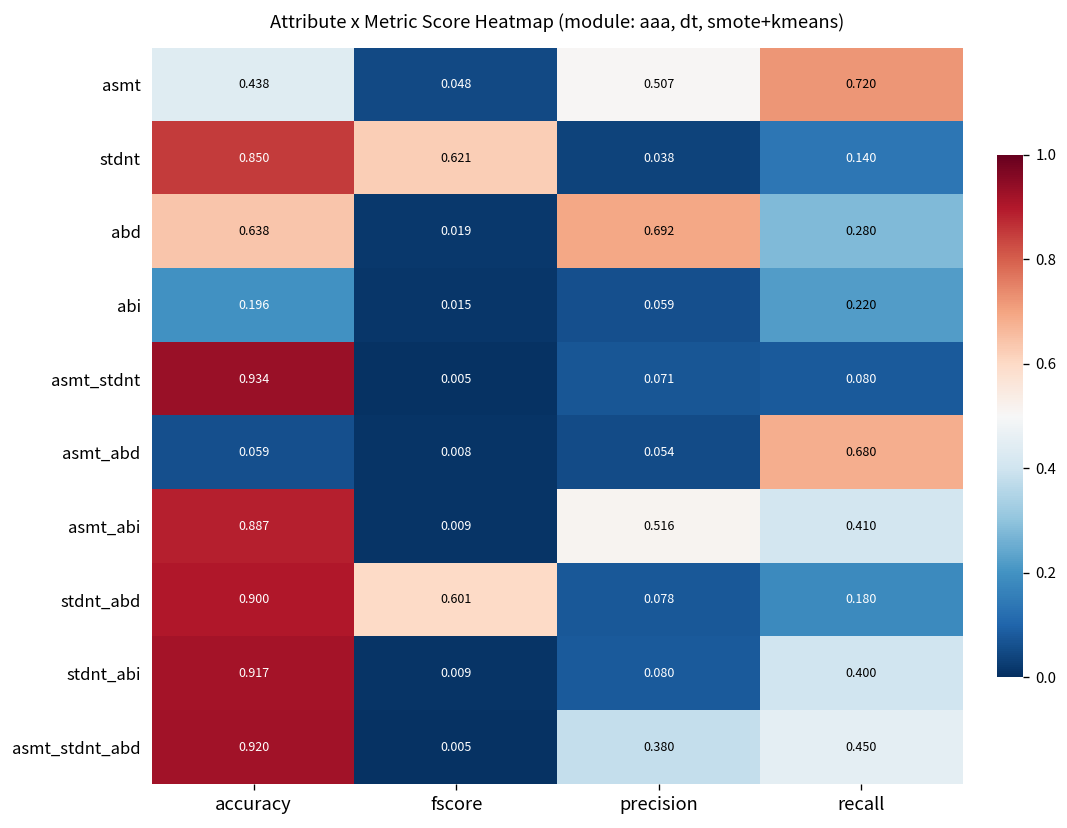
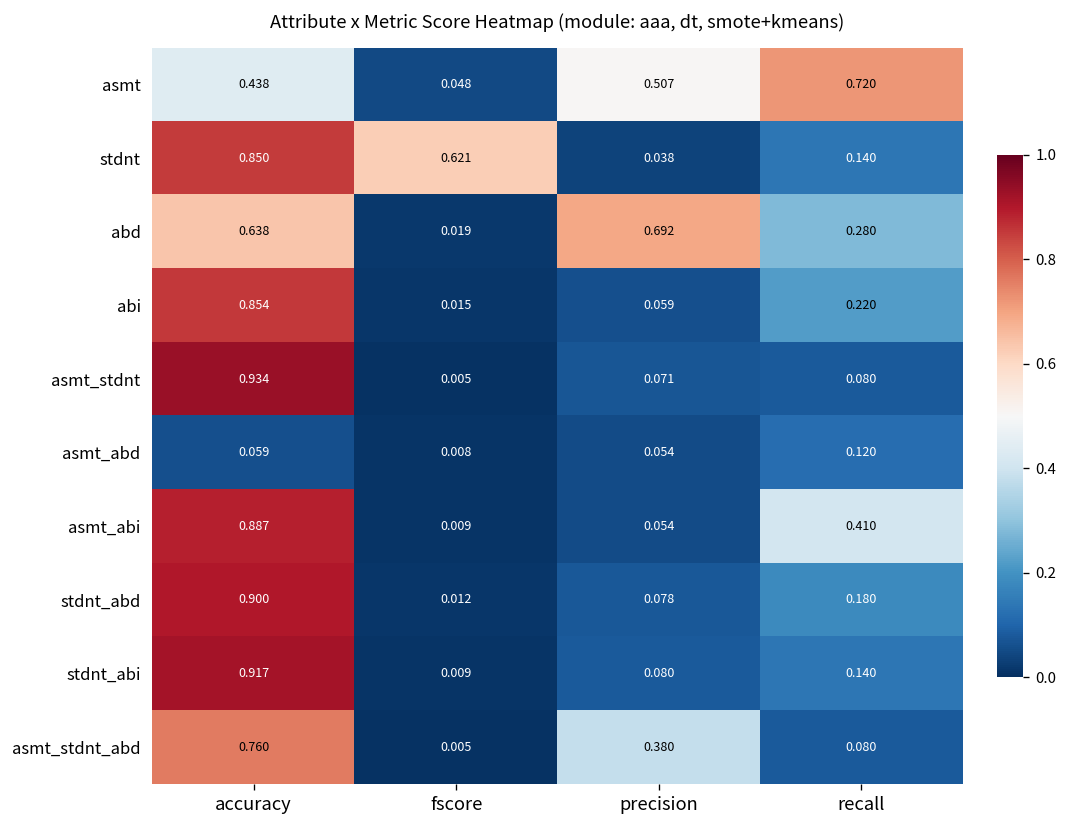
  {
    "asmt": {
      "accuracy": 0.438,
      "fscore": 0.048,
      "precision": 0.507,
      "recall": 0.720
    },
    "stdnt": {
      "accuracy": 0.850,
      "fscore": 0.621,
      "precision": 0.038,
      "recall": 0.140
    },
    "abd": {
      "accuracy": 0.638,
      "fscore": 0.019,
      "precision": 0.692,
      "recall": 0.280
    },
    "abi": {
-     "accuracy": 0.196,
+     "accuracy": 0.854,
      "fscore": 0.015,
      "precision": 0.059,
      "recall": 0.220
    },
    "asmt_stdnt": {
      "accuracy": 0.934,
      "fscore": 0.005,
      "precision": 0.071,
      "recall": 0.080
    },
    "asmt_abd": {
      "accuracy": 0.059,
      "fscore": 0.008,
      "precision": 0.054,
-     "recall": 0.680
+     "recall": 0.120
    },
    "asmt_abi": {
      "accuracy": 0.887,
      "fscore": 0.009,
-     "precision": 0.516,
+     "precision": 0.054,
      "recall": 0.410
    },
    "stdnt_abd": {
      "accuracy": 0.900,
-     "fscore": 0.601,
+     "fscore": 0.012,
      "precision": 0.078,
      "recall": 0.180
    },
    "stdnt_abi": {
      "accuracy": 0.917,
      "fscore": 0.009,
      "precision": 0.080,
-     "recall": 0.400
+     "recall": 0.140
    },
    "asmt_stdnt_abd": {
-     "accuracy": 0.920,
+     "accuracy": 0.760,
      "fscore": 0.005,
      "precision": 0.380,
-     "recall": 0.450
+     "recall": 0.080
    }
  }
